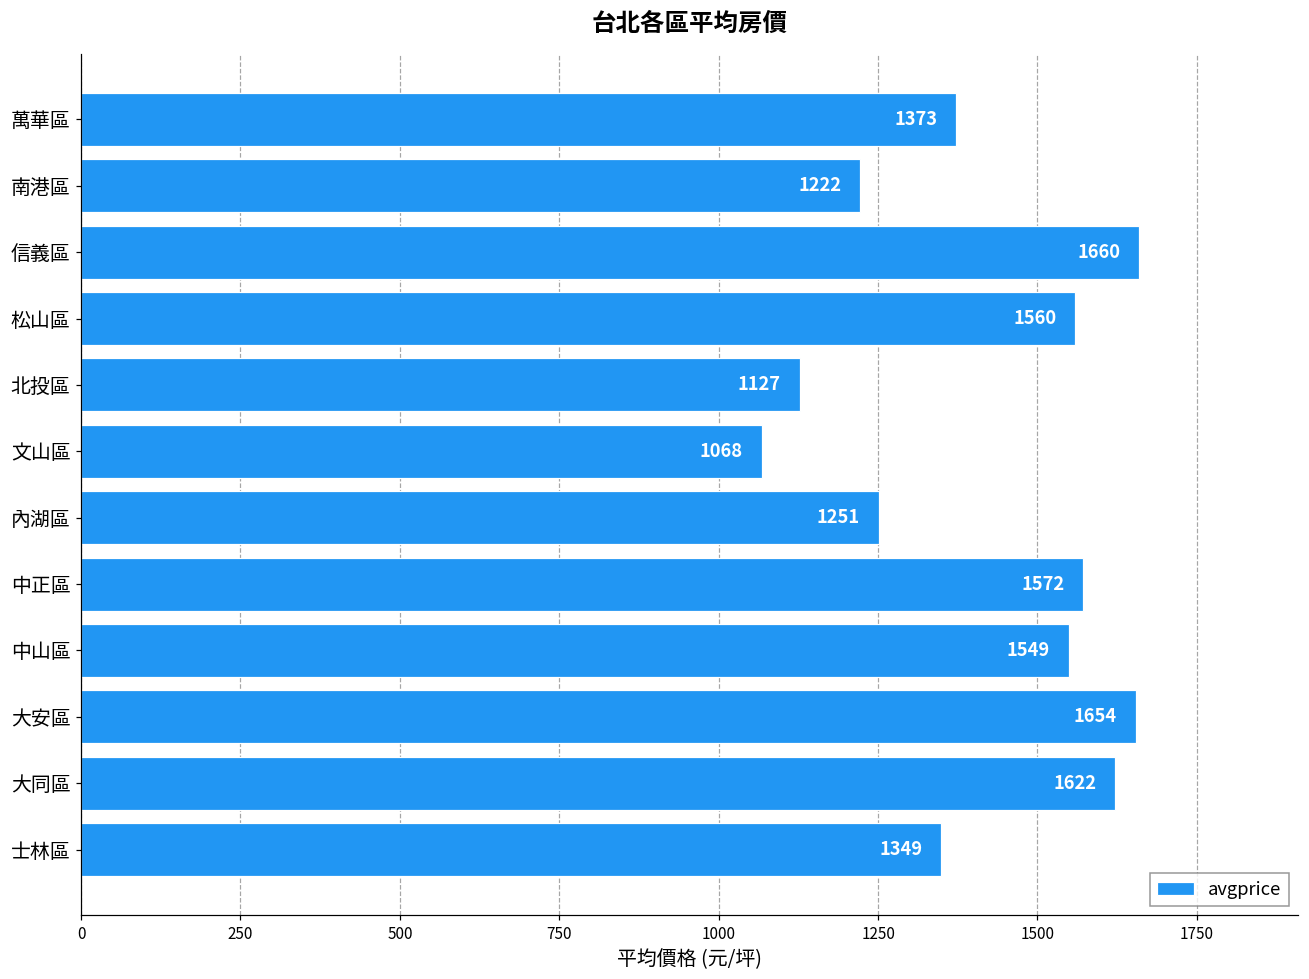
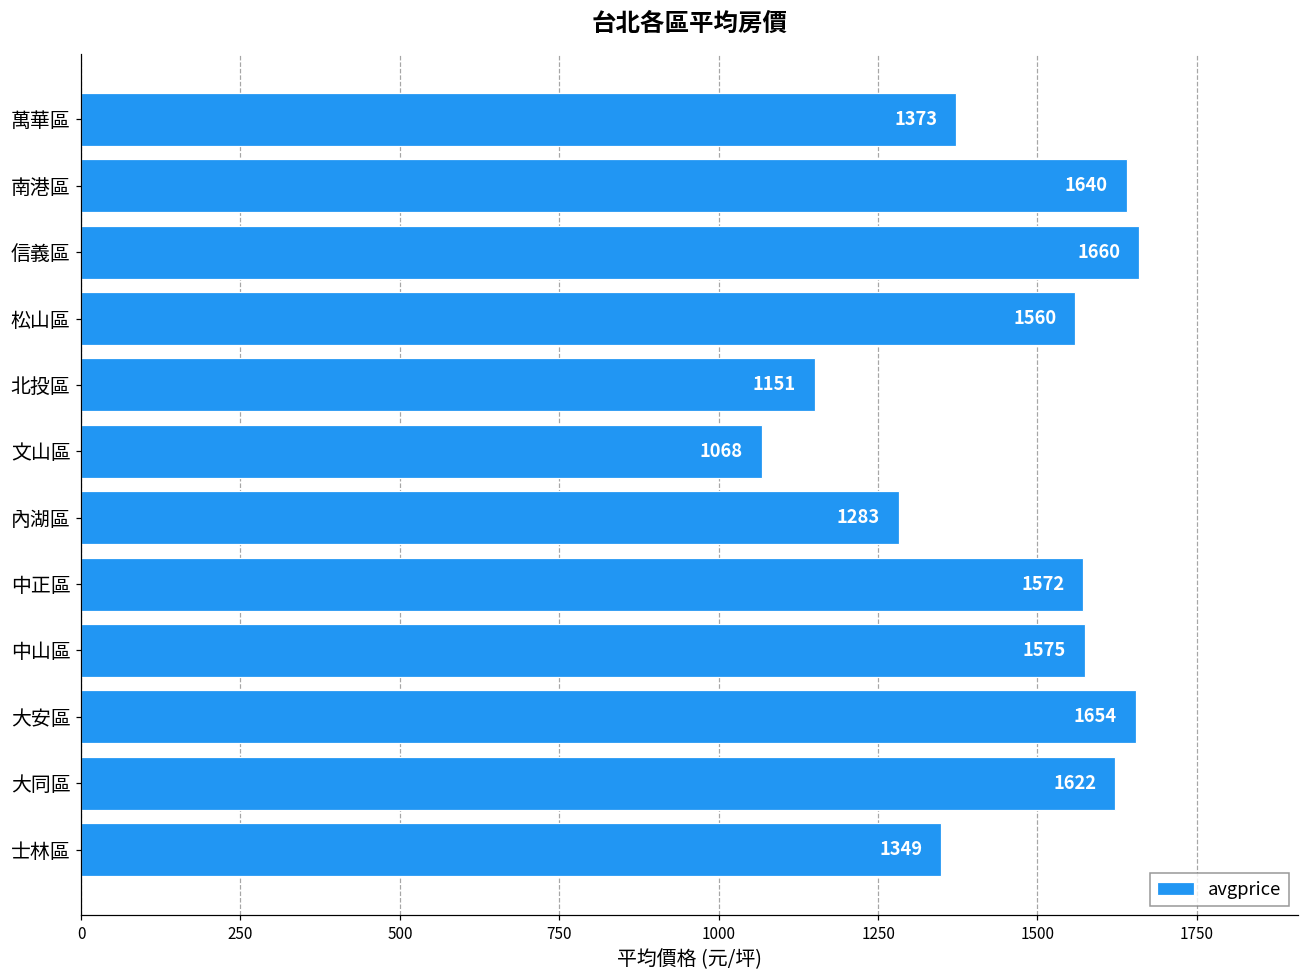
  {
    "萬華區": 1373,
-   "南港區": 1222,
+   "南港區": 1640,
    "信義區": 1660,
    "松山區": 1560,
-   "北投區": 1127,
+   "北投區": 1151,
    "文山區": 1068,
-   "內湖區": 1251,
+   "內湖區": 1283,
    "中正區": 1572,
-   "中山區": 1549,
+   "中山區": 1575,
    "大安區": 1654,
    "大同區": 1622,
    "士林區": 1349
  }
